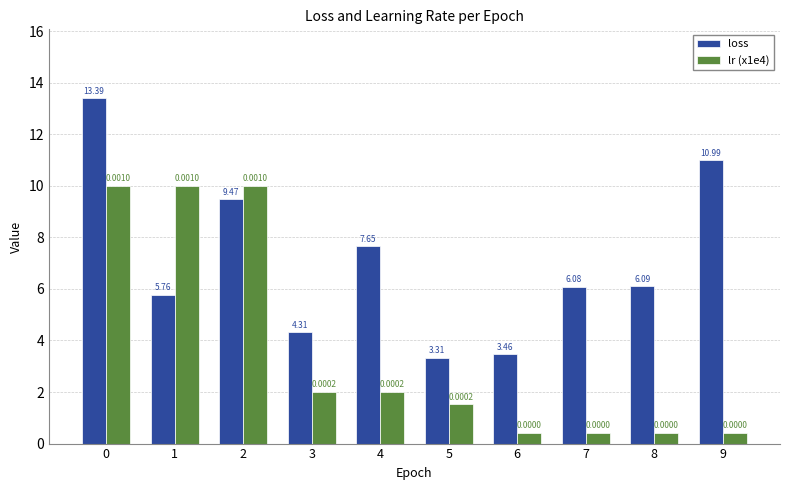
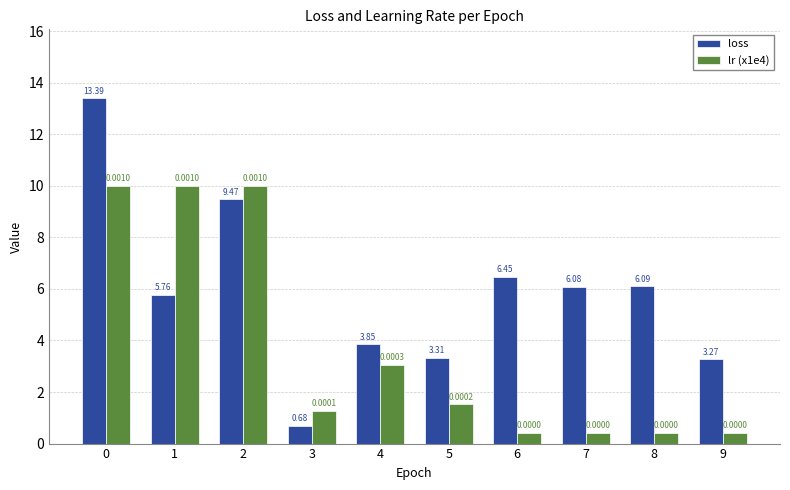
  {
    "loss": {
      "0": 13.39,
      "1": 5.76,
      "2": 9.47,
-     "3": 4.31,
-     "4": 7.65,
+     "3": 0.68,
+     "4": 3.85,
      "5": 3.31,
-     "6": 3.46,
+     "6": 6.45,
      "7": 6.08,
      "8": 6.09,
-     "9": 10.99
+     "9": 3.27
    },
    "lr (x1e4)": {
-     "3": 0.0002,
-     "4": 0.0002
+     "3": 0.0001,
+     "4": 0.0003
    }
  }
